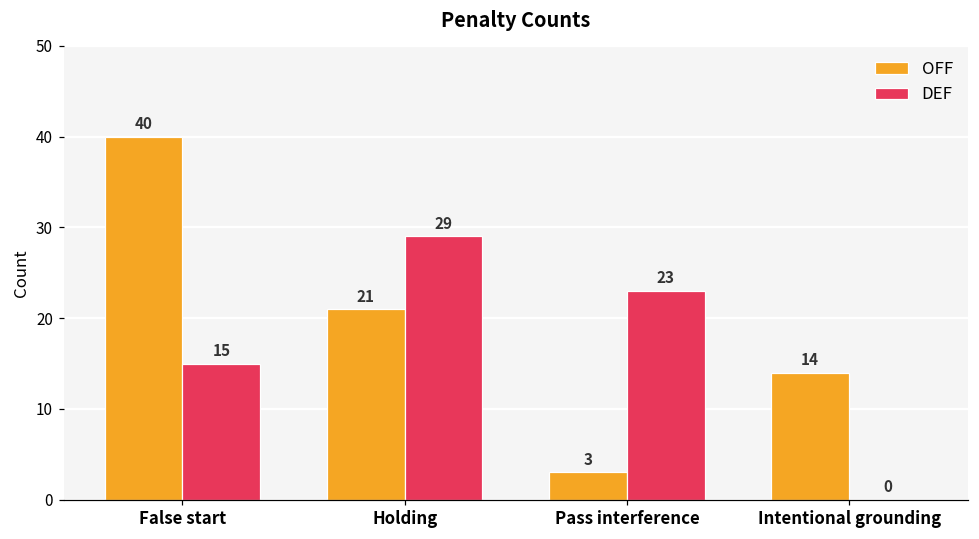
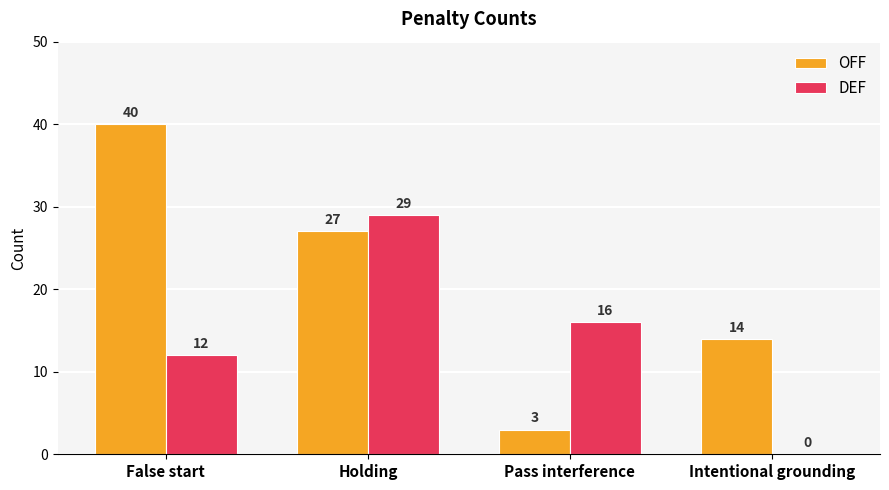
  {
    "OFF": {
      "False start": 40,
-     "Holding": 21,
+     "Holding": 27,
      "Pass interference": 3,
      "Intentional grounding": 14
    },
    "DEF": {
-     "False start": 15,
+     "False start": 12,
      "Holding": 29,
-     "Pass interference": 23,
+     "Pass interference": 16,
      "Intentional grounding": 0
    }
  }
